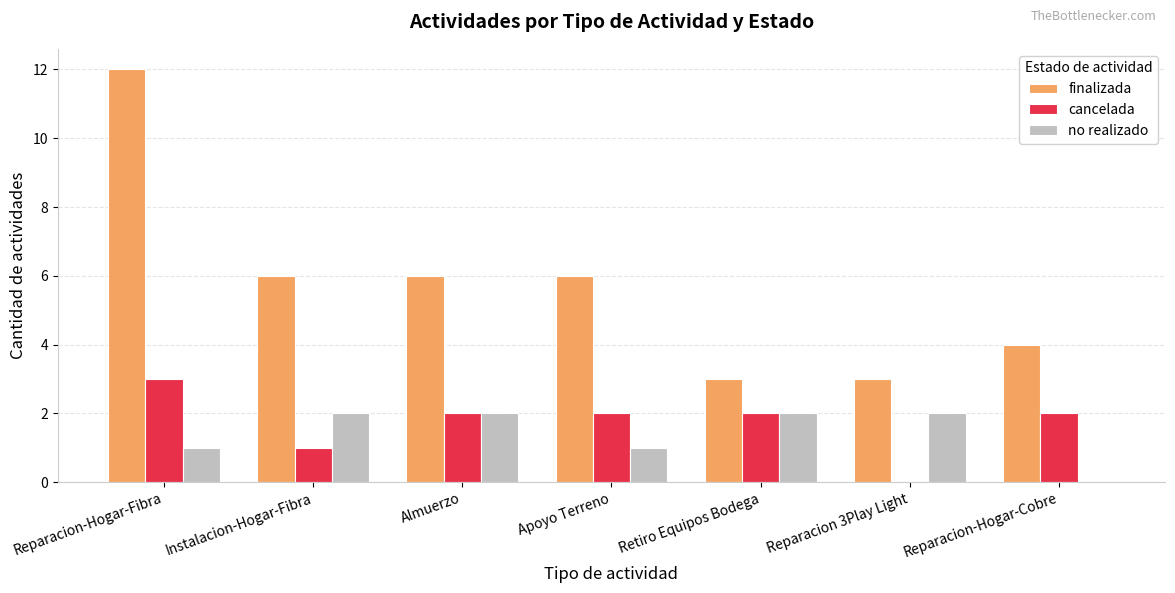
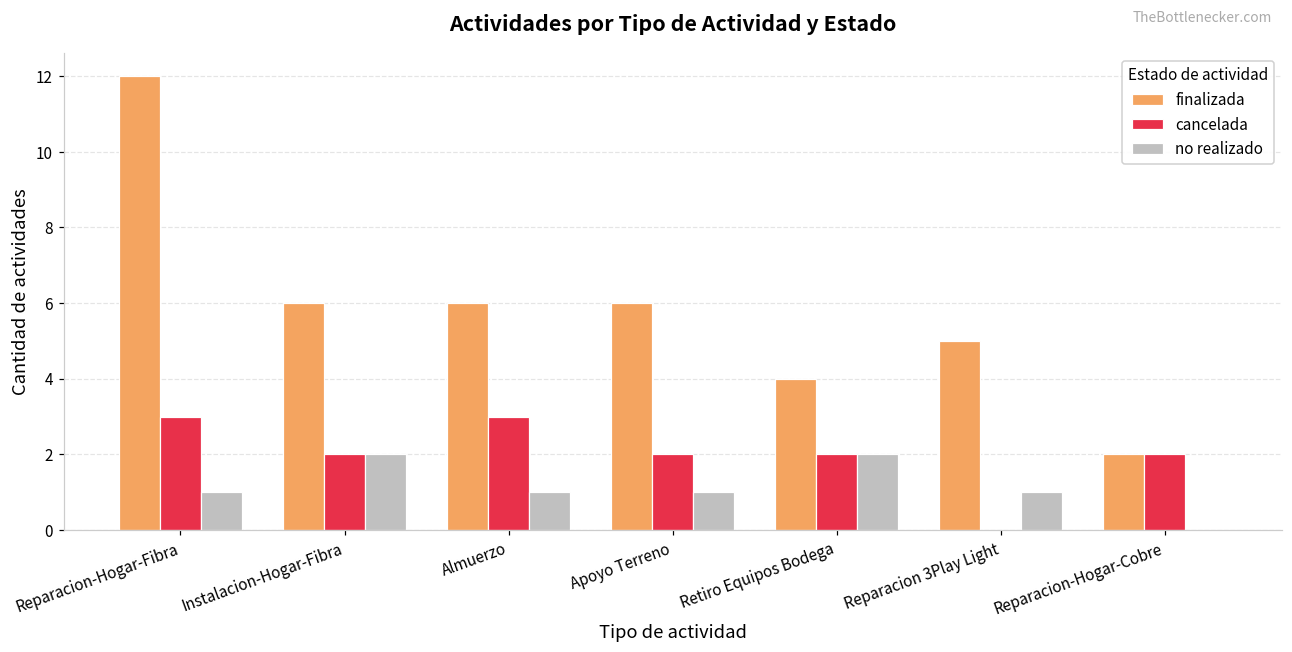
  {
    "finalizada": {
      "Reparacion-Hogar-Fibra": 12,
      "Instalacion-Hogar-Fibra": 6,
      "Almuerzo": 6,
      "Apoyo Terreno": 6,
-     "Retiro Equipos Bodega": 3,
-     "Reparacion 3Play Light": 3,
-     "Reparacion-Hogar-Cobre": 4
+     "Retiro Equipos Bodega": 4,
+     "Reparacion 3Play Light": 5,
+     "Reparacion-Hogar-Cobre": 2
    },
    "cancelada": {
      "Reparacion-Hogar-Fibra": 3,
-     "Instalacion-Hogar-Fibra": 1,
-     "Almuerzo": 2,
+     "Instalacion-Hogar-Fibra": 2,
+     "Almuerzo": 3,
      "Apoyo Terreno": 2,
      "Retiro Equipos Bodega": 2,
      "Reparacion 3Play Light": 0,
      "Reparacion-Hogar-Cobre": 2
    },
    "no realizado": {
      "Reparacion-Hogar-Fibra": 1,
      "Instalacion-Hogar-Fibra": 2,
-     "Almuerzo": 2,
+     "Almuerzo": 1,
      "Apoyo Terreno": 1,
      "Retiro Equipos Bodega": 2,
-     "Reparacion 3Play Light": 2,
+     "Reparacion 3Play Light": 1,
      "Reparacion-Hogar-Cobre": 0
    }
  }
